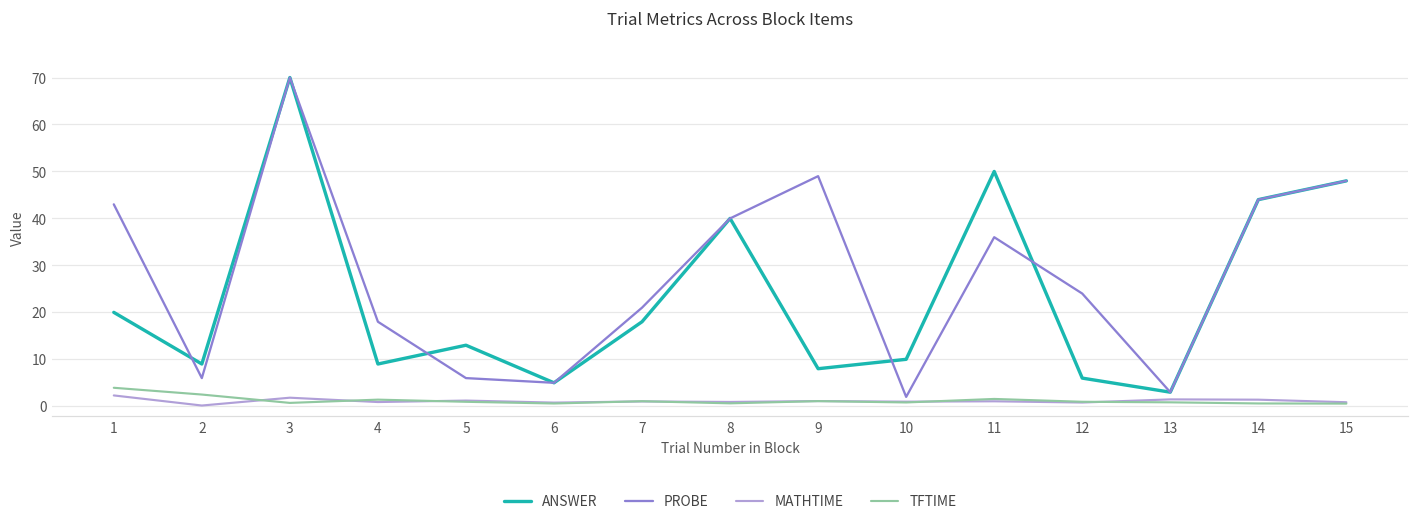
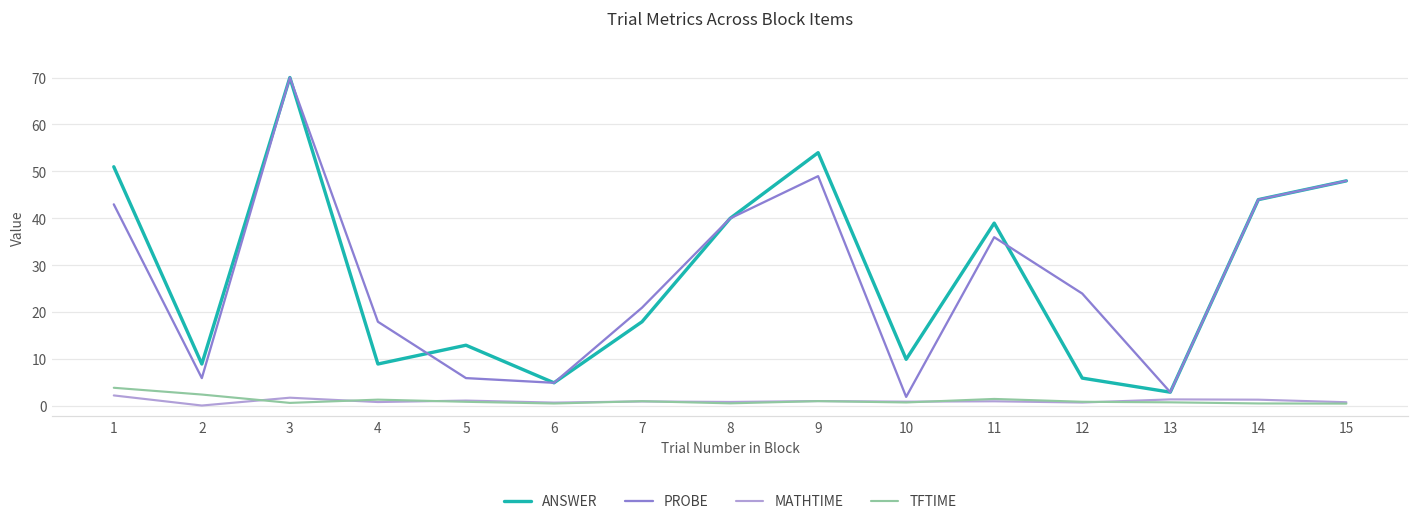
  {
    "ANSWER": {
-     "1": 20,
+     "1": 51,
      "2": 9,
      "4": 9,
      "5": 13,
      "7": 18,
-     "9": 8,
+     "9": 54,
      "10": 10,
-     "11": 50,
+     "11": 39,
      "12": 6
    },
    "TFTIME": {
      "1": 4,
      "2": 2,
      "3": 1,
      "13": 1,
      "14": 1
    }
  }
